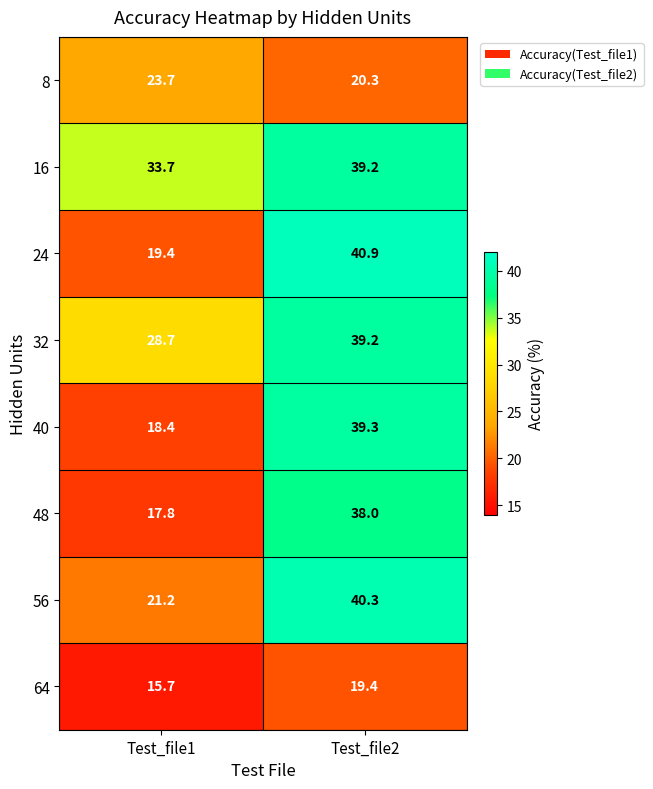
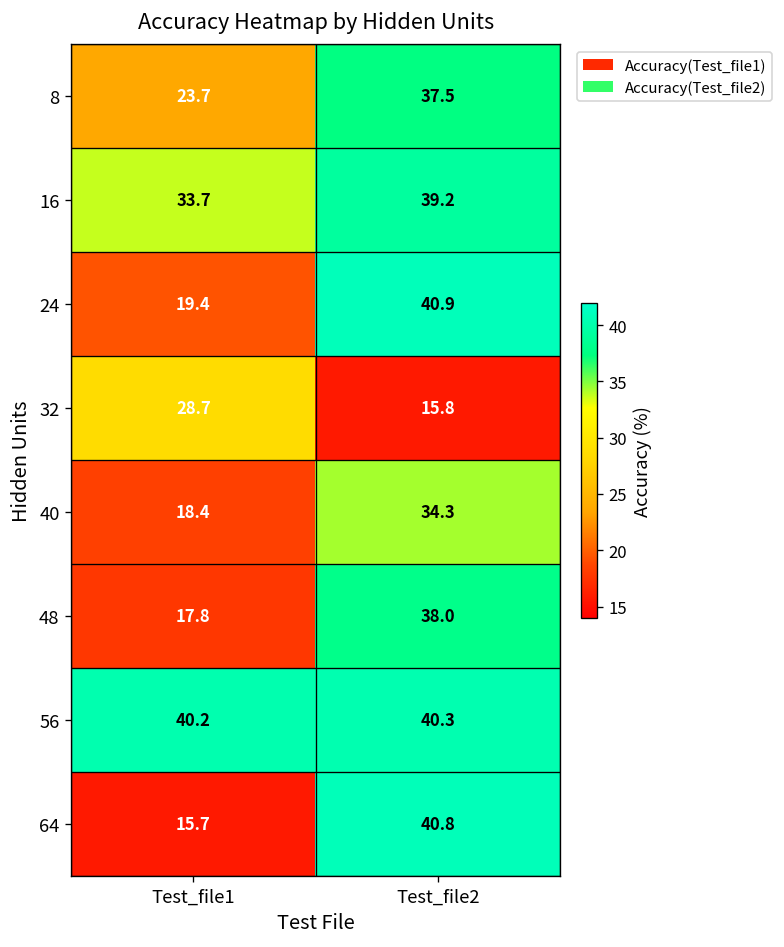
  {
    "8": {
      "Test_file1": 23.7,
-     "Test_file2": 20.3
+     "Test_file2": 37.5
    },
    "16": {
      "Test_file1": 33.7,
      "Test_file2": 39.2
    },
    "24": {
      "Test_file1": 19.4,
      "Test_file2": 40.9
    },
    "32": {
      "Test_file1": 28.7,
-     "Test_file2": 39.2
+     "Test_file2": 15.8
    },
    "40": {
      "Test_file1": 18.4,
-     "Test_file2": 39.3
+     "Test_file2": 34.3
    },
    "48": {
      "Test_file1": 17.8,
      "Test_file2": 38.0
    },
    "56": {
-     "Test_file1": 21.2,
+     "Test_file1": 40.2,
      "Test_file2": 40.3
    },
    "64": {
      "Test_file1": 15.7,
-     "Test_file2": 19.4
+     "Test_file2": 40.8
    }
  }
